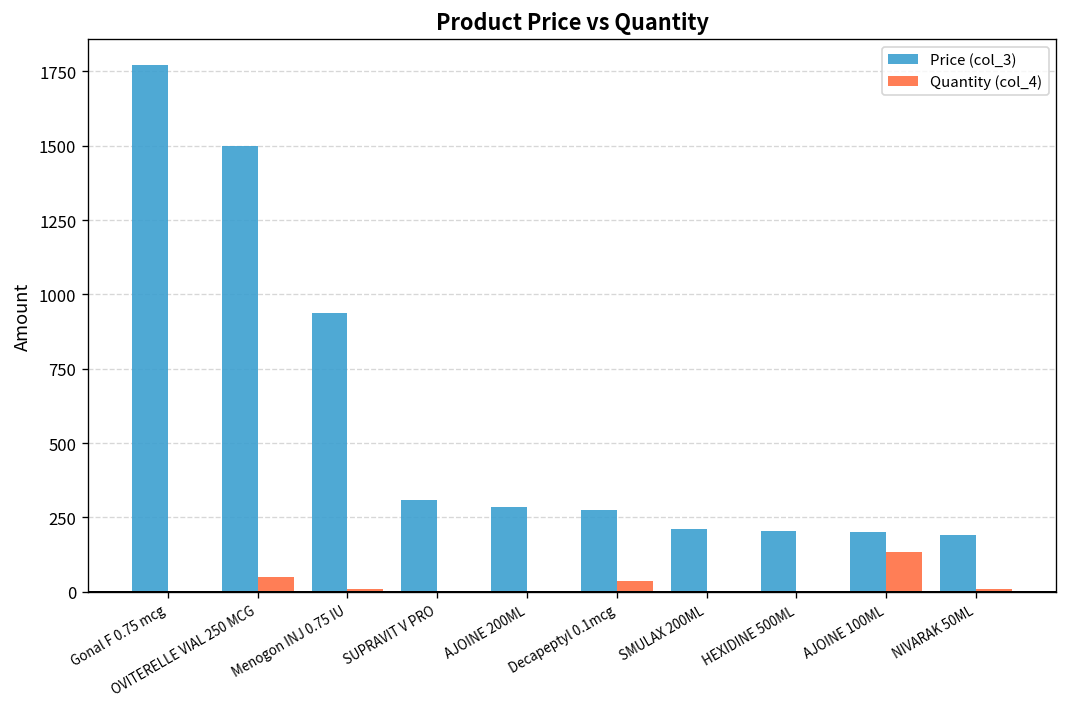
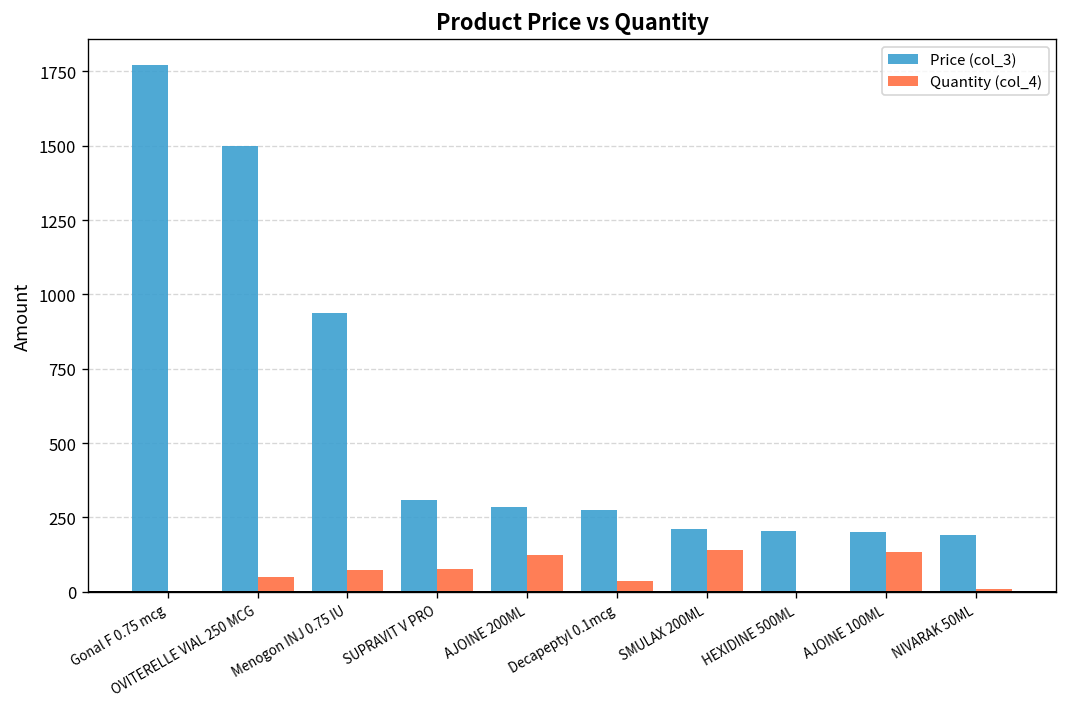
  {
    "Price (col_3)": {
      "Gonal F 0.75 mcg": 1770,
      "OVITERELLE VIAL 250 MCG": 1500,
      "Menogon INJ 0.75 IU": 940,
      "SUPRAVIT V PRO": 310,
      "AJOINE 200ML": 280,
      "Decapeptyl 0.1mcg": 280,
      "SMULAX 200ML": 210,
      "HEXIDINE 500ML": 200,
      "AJOINE 100ML": 200,
      "NIVARAK 50ML": 190
    },
    "Quantity (col_4)": {
      "OVITERELLE VIAL 250 MCG": 50,
-     "Menogon INJ 0.75 IU": 10,
-     "SUPRAVIT V PRO": 0,
-     "AJOINE 200ML": 0,
+     "Menogon INJ 0.75 IU": 70,
+     "SUPRAVIT V PRO": 80,
+     "AJOINE 200ML": 130,
      "Decapeptyl 0.1mcg": 40,
-     "SMULAX 200ML": 0,
+     "SMULAX 200ML": 140,
      "AJOINE 100ML": 130
    }
  }
